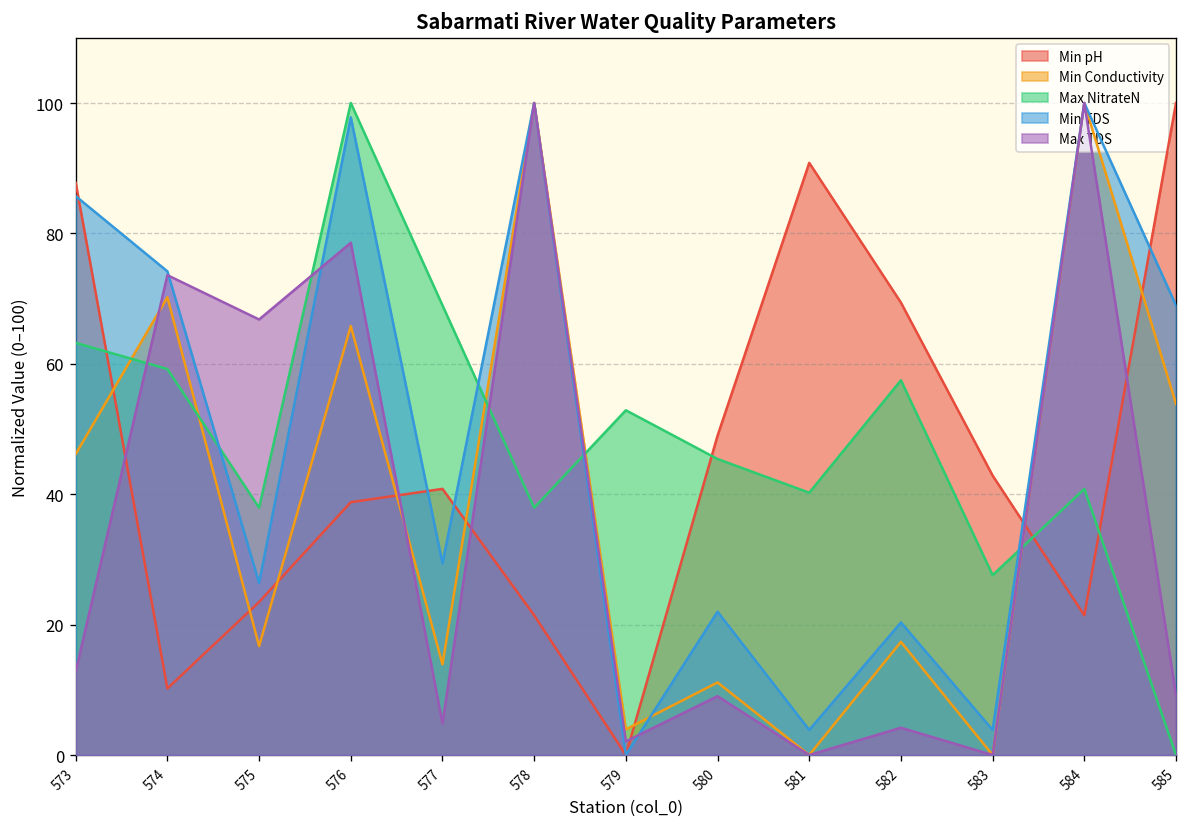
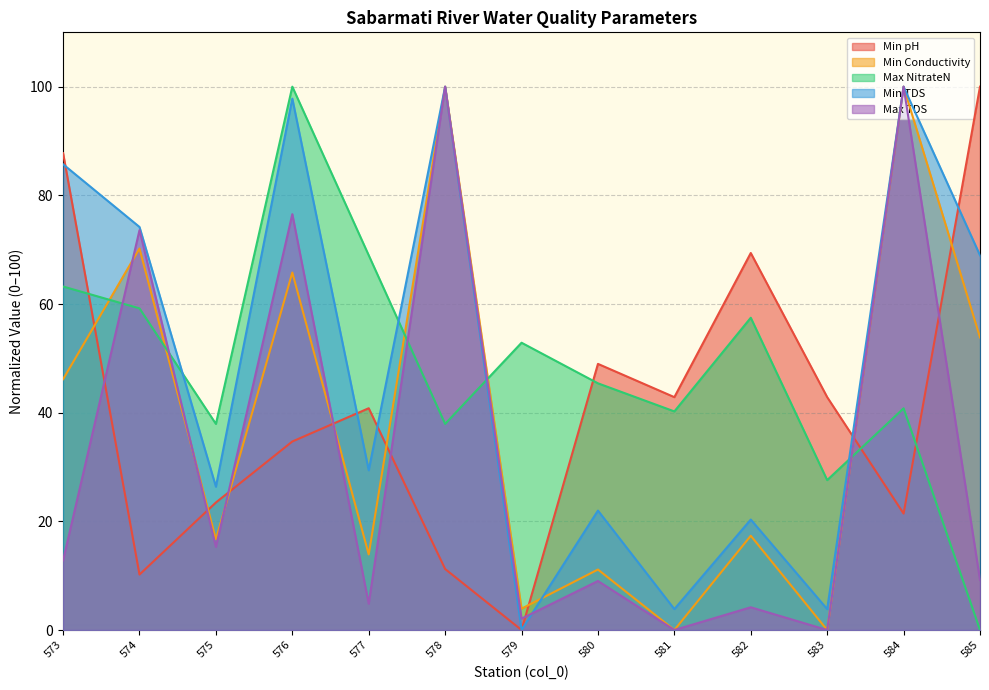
  {
    "Min pH": {
      "573": 88,
      "574": 10,
      "575": 23,
-     "576": 39,
+     "576": 35,
      "577": 41,
-     "578": 21,
+     "578": 11,
      "580": 49,
-     "581": 91,
+     "581": 43,
      "582": 69,
      "583": 43,
      "584": 21,
      "585": 100
    },
    "Min Conductivity": {
      "573": 46,
      "574": 70,
      "575": 17,
      "576": 66,
      "577": 14,
      "579": 4,
      "580": 11,
      "582": 17,
      "585": 54
    },
    "Max NitrateN": {
      "573": 63,
      "574": 59,
      "575": 38,
      "576": 100,
      "577": 69,
      "578": 38,
      "579": 53,
      "580": 45,
      "581": 40,
      "582": 57,
      "583": 28,
      "584": 41,
      "585": 0
    },
    "Min TDS": {
      "573": 86,
      "574": 74,
      "575": 26,
      "576": 98,
      "577": 29,
      "580": 22,
      "581": 4,
      "582": 20,
      "583": 4,
      "585": 69
    },
    "Max TDS": {
      "573": 13,
      "574": 74,
-     "575": 67,
-     "576": 79,
+     "575": 15,
+     "576": 77,
      "577": 5,
      "579": 2,
      "580": 9,
      "582": 4,
      "585": 9
    }
  }
